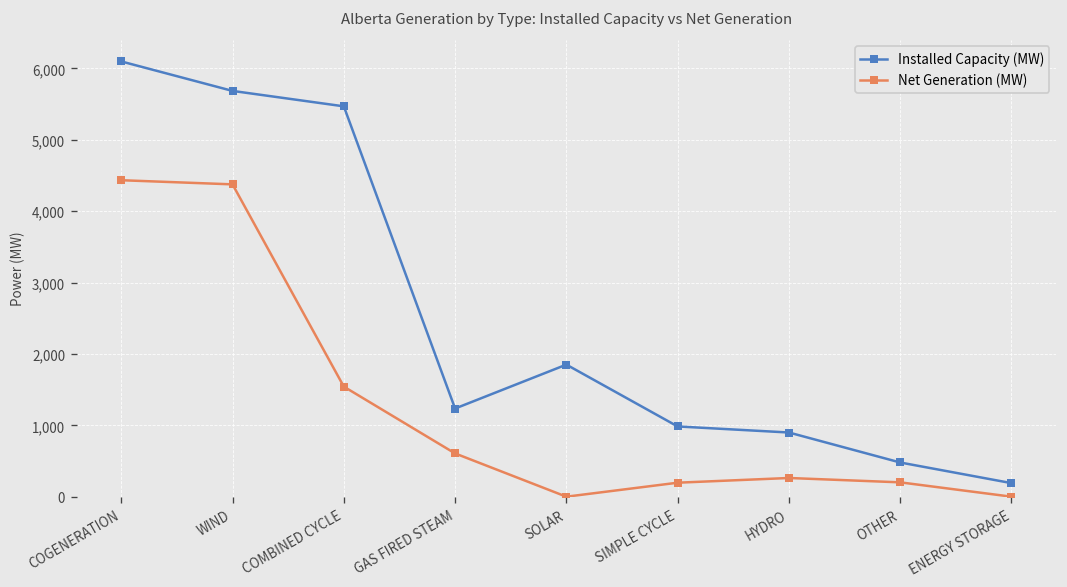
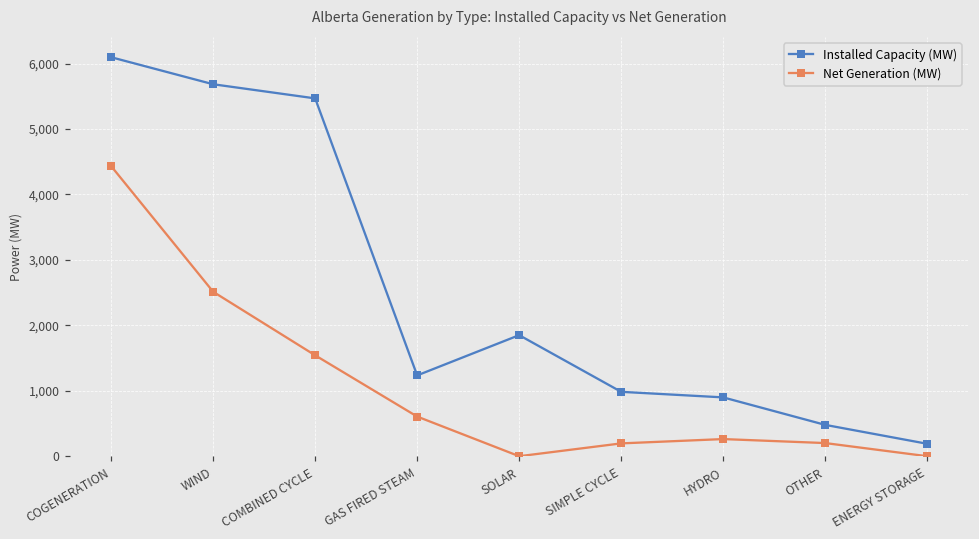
  {
    "Installed Capacity (MW)": {
      "COGENERATION": "6,100",
      "WIND": "5,700",
      "COMBINED CYCLE": "5,500",
      "GAS FIRED STEAM": "1,200",
      "SOLAR": "1,900",
      "SIMPLE CYCLE": "1,000",
      "HYDRO": "900",
      "OTHER": "500",
      "ENERGY STORAGE": "200"
    },
    "Net Generation (MW)": {
      "COGENERATION": "4,400",
-     "WIND": "4,400",
+     "WIND": "2,500",
      "COMBINED CYCLE": "1,500",
      "GAS FIRED STEAM": "600",
      "SOLAR": "0",
      "SIMPLE CYCLE": "200",
      "HYDRO": "300",
      "OTHER": "200",
      "ENERGY STORAGE": "0"
    }
  }
